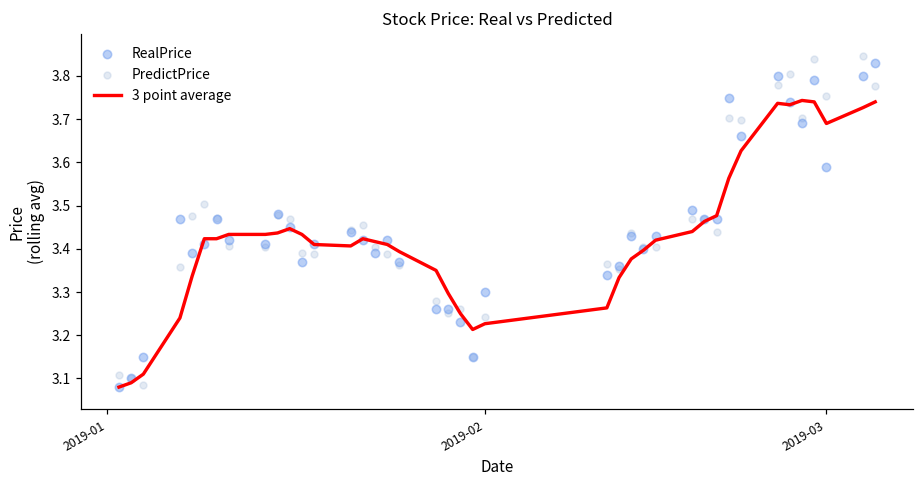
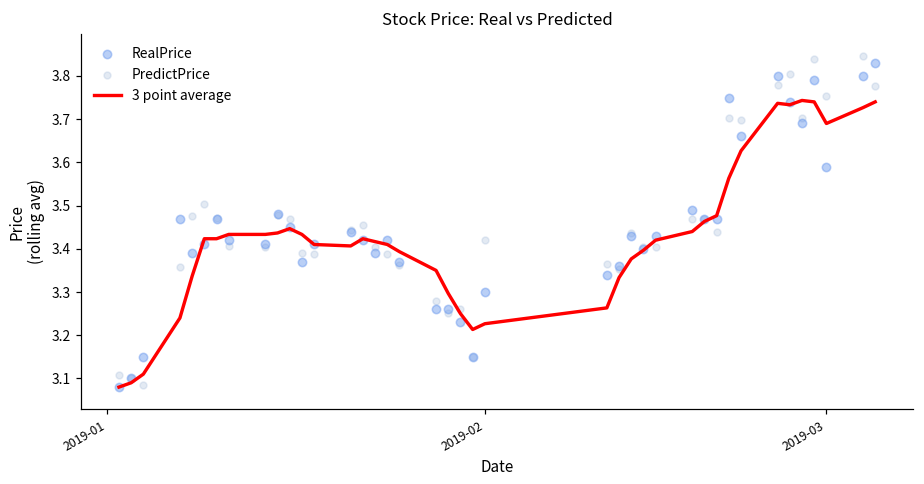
  {
    "3 point average": {
      "2019-02": 3.23,
      "2019-03": 3.69
    },
    "PredictPrice": {
-     "2019-02": 3.24
+     "2019-02": 3.42
    }
  }
